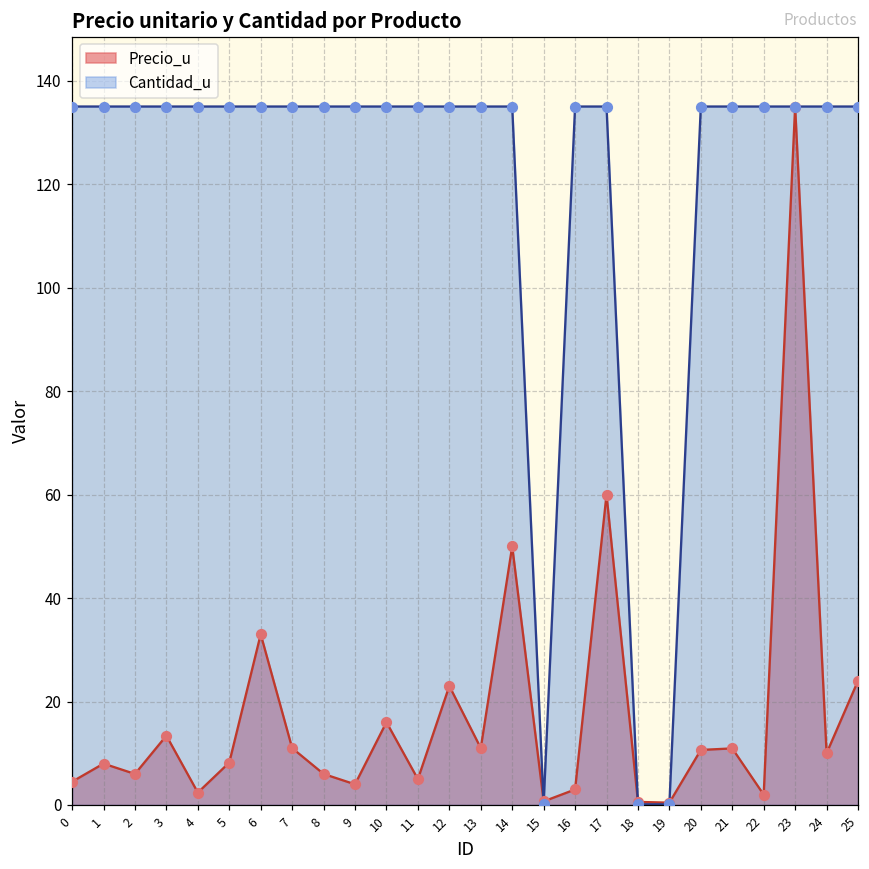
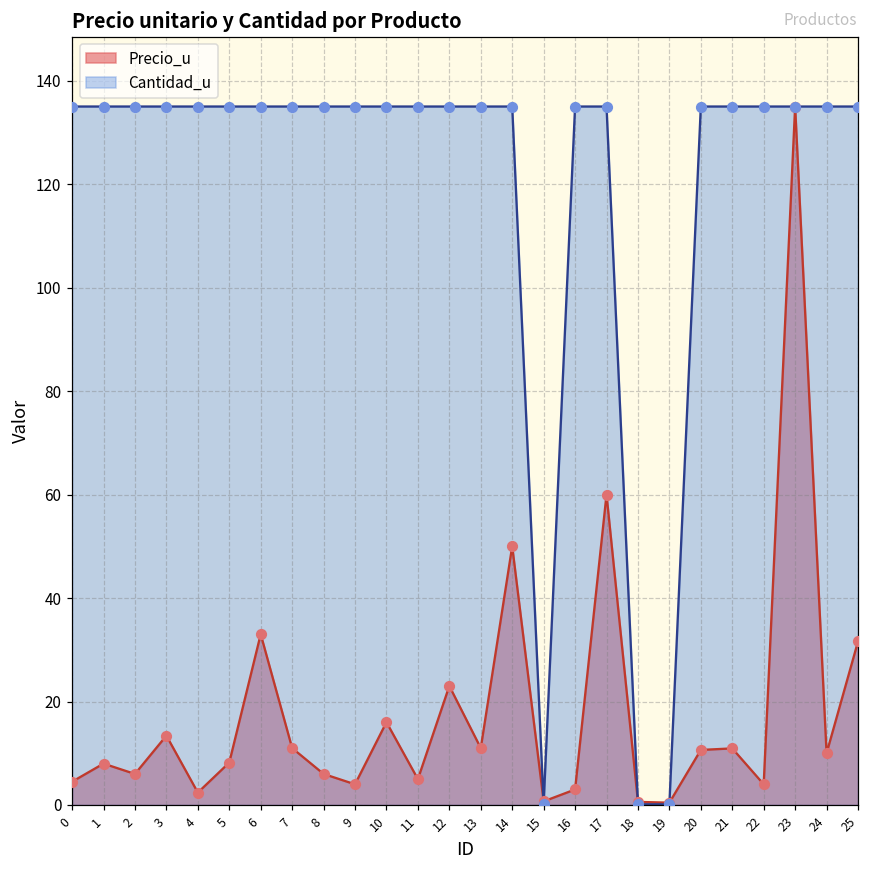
  {
    "Precio_u": {
      "0": 5,
      "1": 8,
      "2": 6,
      "3": 13,
      "4": 2,
      "5": 8,
      "6": 33,
      "7": 11,
      "8": 6,
      "9": 4,
      "10": 16,
      "11": 5,
      "12": 23,
      "13": 11,
      "14": 50,
      "15": 1,
      "16": 3,
      "17": 60,
      "20": 11,
      "21": 11,
-     "22": 2,
+     "22": 4,
      "24": 10,
-     "25": 24
+     "25": 32
    },
    "Cantidad_u": {
      "0": 135,
      "1": 135,
      "2": 135,
      "3": 135,
      "4": 135,
      "5": 135,
      "6": 135,
      "7": 135,
      "8": 135,
      "9": 135,
      "10": 135,
      "11": 135,
      "12": 135,
      "13": 135,
      "14": 135,
      "15": 0,
      "16": 135,
      "17": 135,
      "20": 135,
      "21": 135,
      "22": 135,
      "24": 135,
      "25": 135
    }
  }
